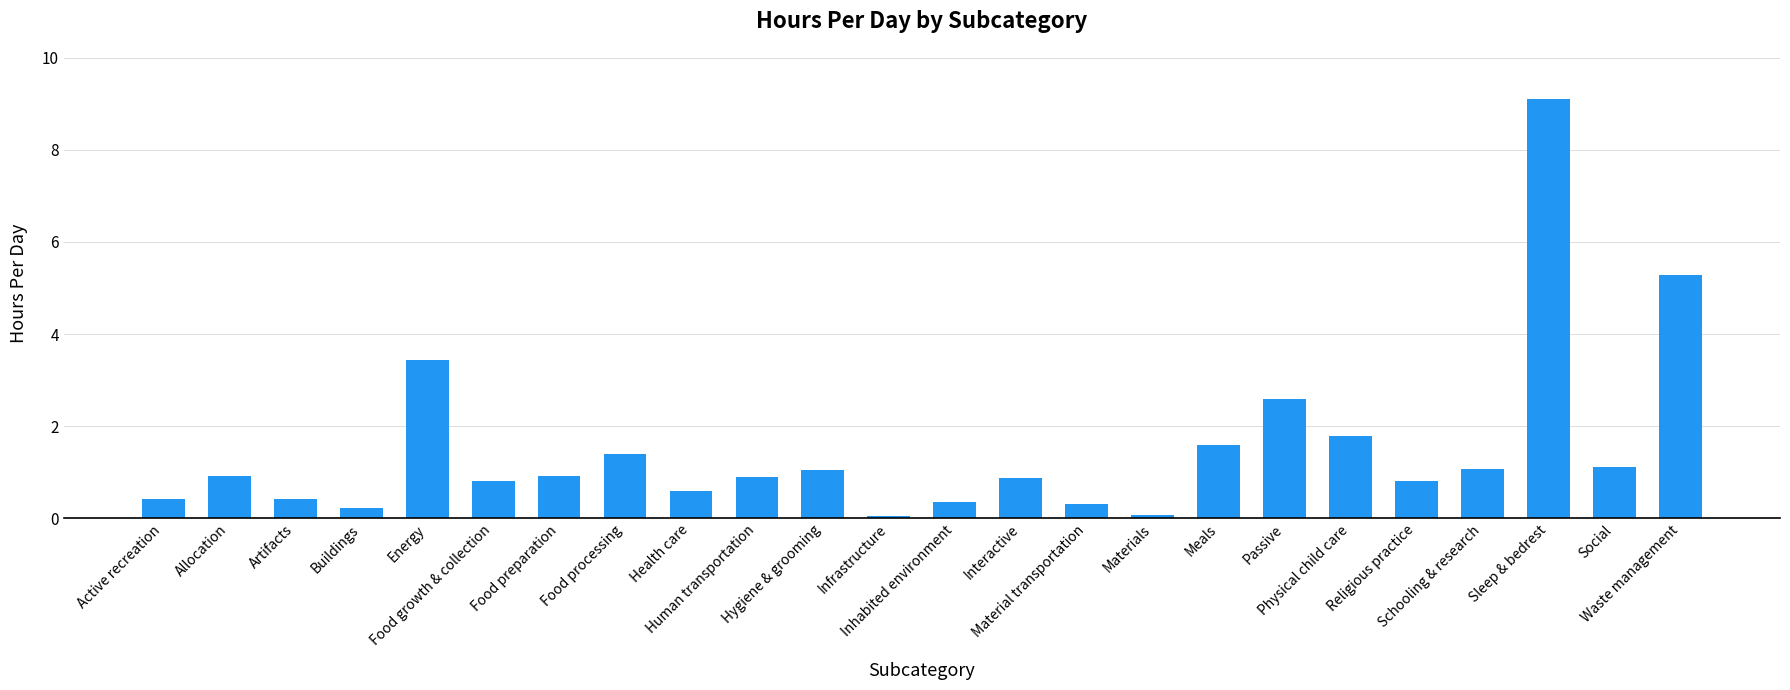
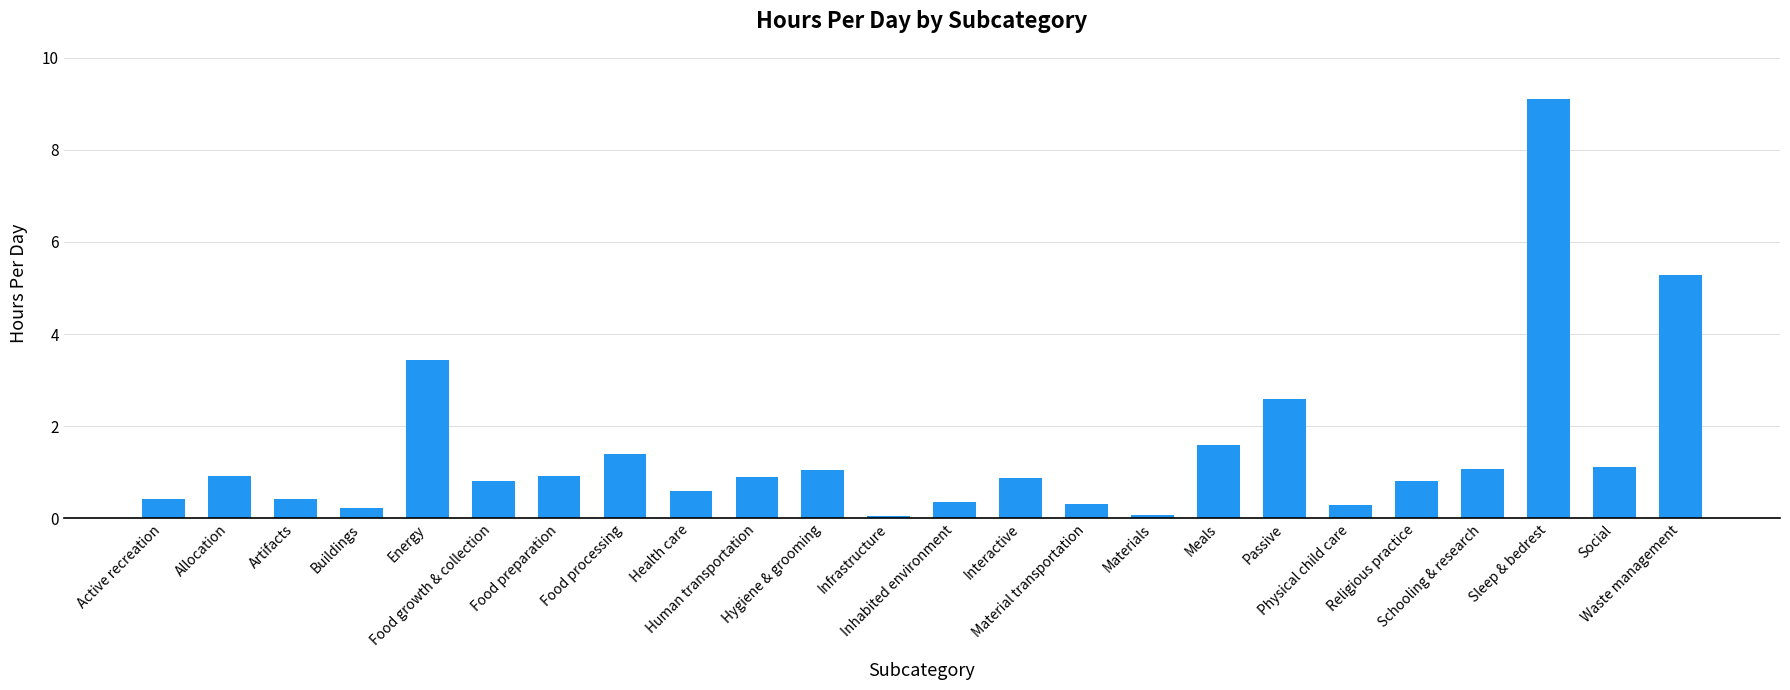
  {
    "Active recreation": 0.4,
    "Allocation": 0.9,
    "Artifacts": 0.4,
    "Buildings": 0.2,
    "Energy": 3.4,
    "Food growth & collection": 0.8,
    "Food preparation": 0.9,
    "Food processing": 1.4,
    "Health care": 0.6,
    "Human transportation": 0.9,
    "Hygiene & grooming": 1.1,
    "Inhabited environment": 0.4,
    "Interactive": 0.9,
    "Material transportation": 0.3,
    "Materials": 0.1,
    "Meals": 1.6,
    "Passive": 2.6,
-   "Physical child care": 1.8,
+   "Physical child care": 0.3,
    "Religious practice": 0.8,
    "Schooling & research": 1.1,
    "Sleep & bedrest": 9.1,
    "Social": 1.1,
    "Waste management": 5.3
  }
